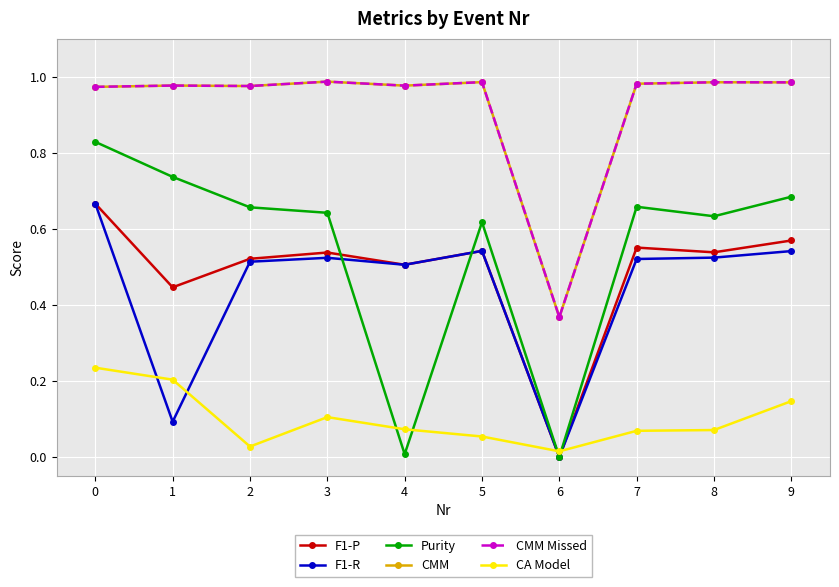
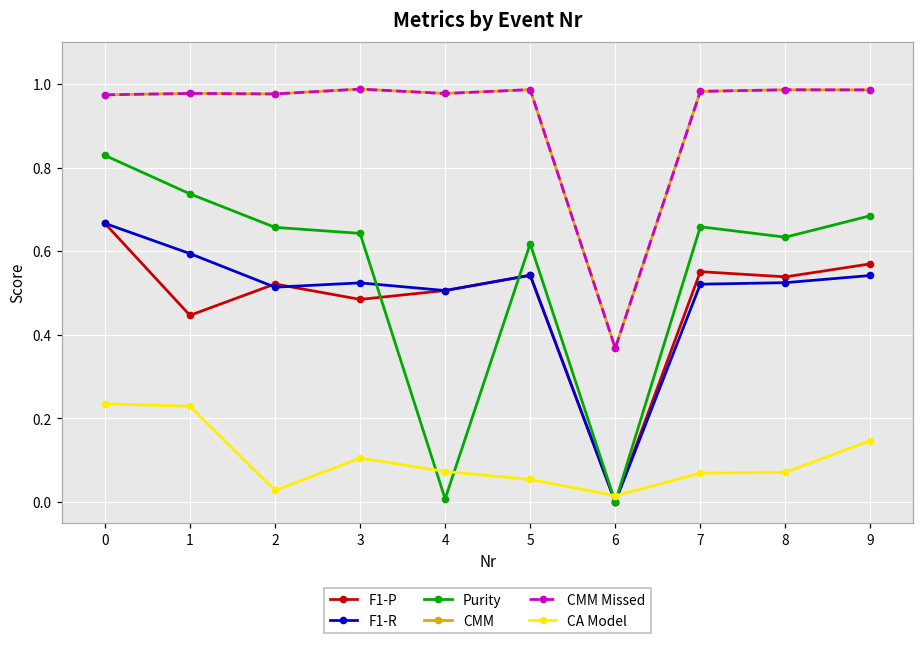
  {
    "F1-P": {
      "1": 0.45,
      "2": 0.52,
-     "3": 0.54,
+     "3": 0.48,
      "7": 0.55,
      "8": 0.54,
      "9": 0.57
    },
    "F1-R": {
-     "1": 0.09,
+     "1": 0.59,
      "2": 0.51,
      "3": 0.52,
      "7": 0.52,
      "8": 0.52,
      "9": 0.54
    },
    "Purity": {
      "0": 0.83,
      "1": 0.74,
      "2": 0.66,
      "3": 0.64,
      "4": 0.01,
      "5": 0.62,
      "7": 0.66,
      "8": 0.63,
      "9": 0.68
    },
    "CMM Missed": {
      "0": 0.97,
      "1": 0.98,
      "2": 0.98,
      "3": 0.99,
      "4": 0.98,
      "5": 0.99,
      "6": 0.37,
      "7": 0.98,
      "8": 0.99,
      "9": 0.99
    },
    "CA Model": {
      "0": 0.24,
-     "1": 0.20,
+     "1": 0.23,
      "2": 0.03,
      "3": 0.10,
      "4": 0.07,
      "5": 0.05,
      "6": 0.02,
      "7": 0.07,
      "8": 0.07,
      "9": 0.15
    }
  }
